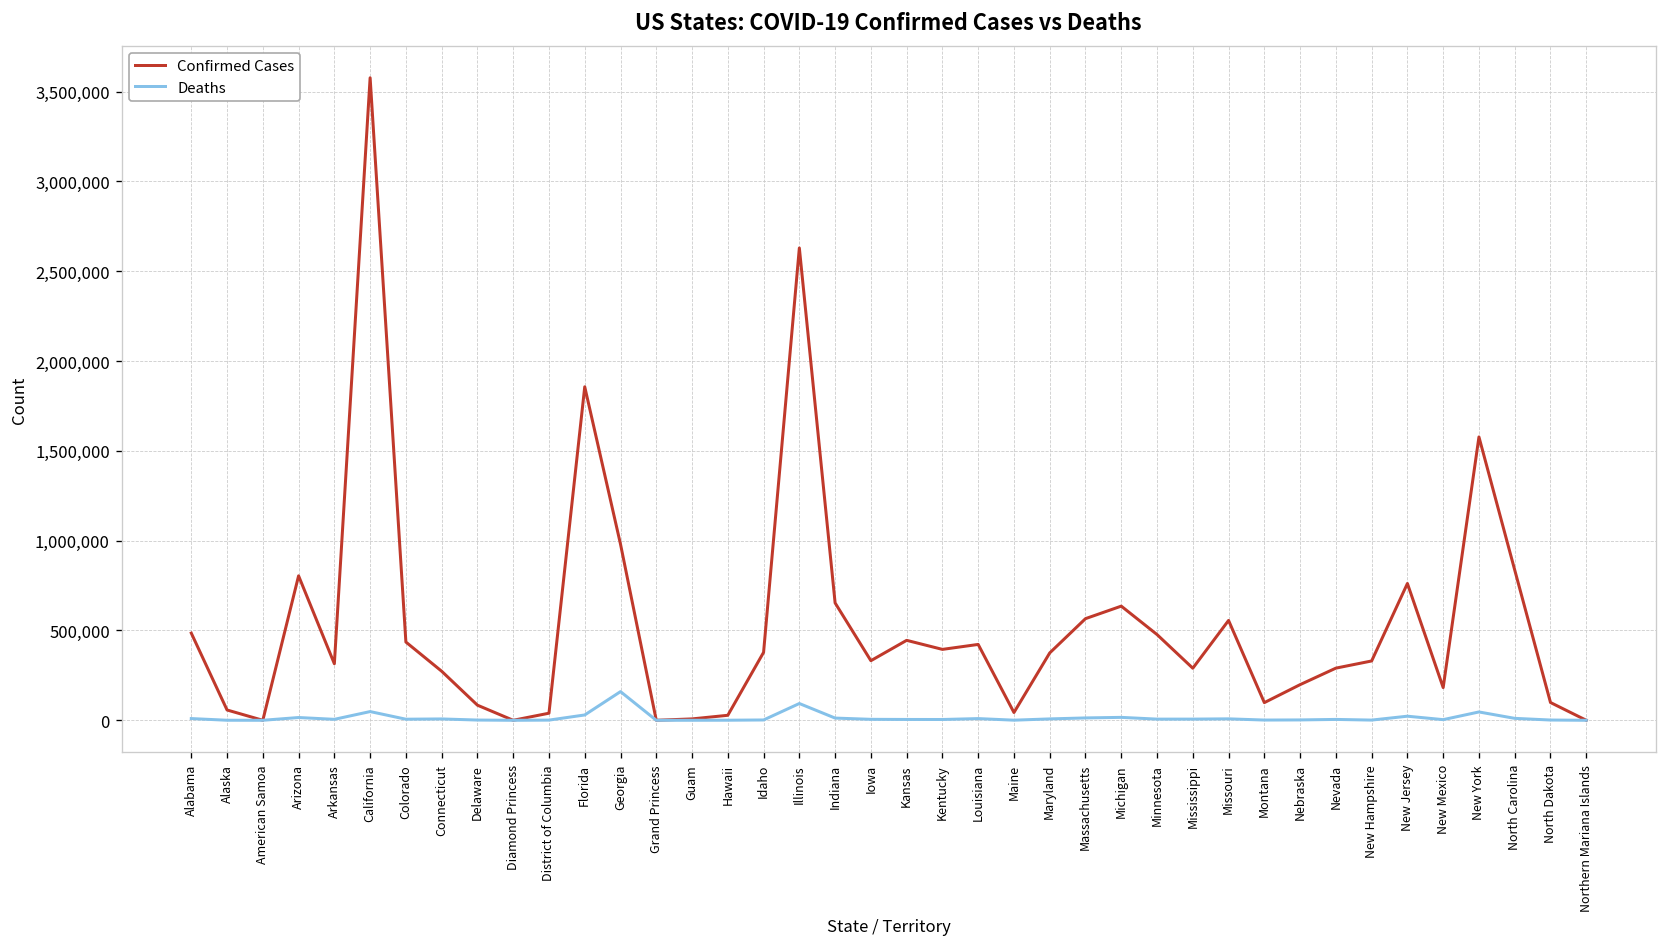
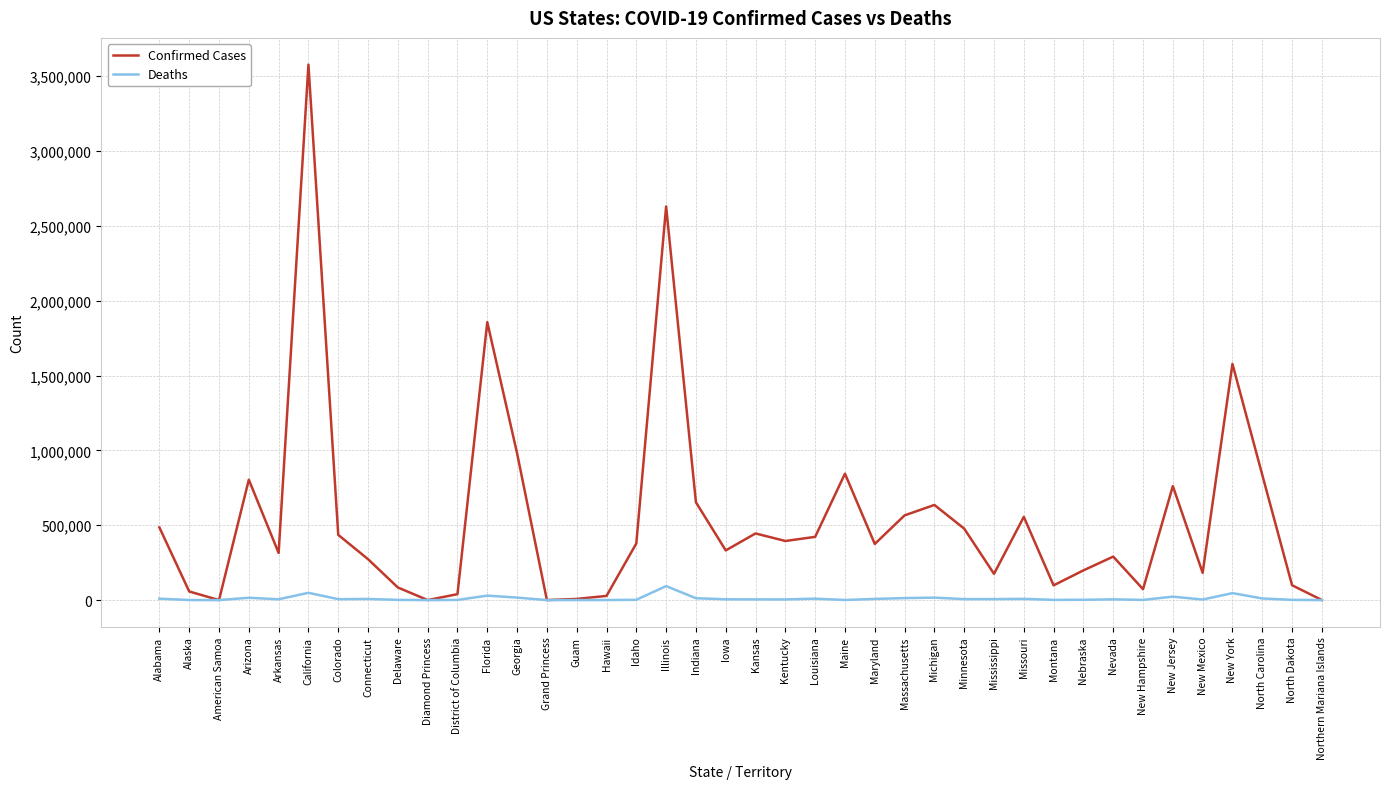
  {
    "Confirmed Cases": {
      "Alabama": "490,000",
      "Alaska": "60,000",
      "Arizona": "800,000",
      "Arkansas": "310,000",
      "California": "3,580,000",
      "Colorado": "440,000",
      "Connecticut": "270,000",
      "Delaware": "80,000",
      "District of Columbia": "40,000",
      "Florida": "1,860,000",
      "Georgia": "980,000",
      "Hawaii": "30,000",
      "Idaho": "380,000",
      "Illinois": "2,630,000",
      "Indiana": "650,000",
      "Iowa": "330,000",
      "Kansas": "450,000",
      "Kentucky": "390,000",
      "Louisiana": "420,000",
-     "Maine": "40,000",
+     "Maine": "840,000",
      "Maryland": "370,000",
      "Massachusetts": "570,000",
      "Michigan": "640,000",
      "Minnesota": "480,000",
-     "Mississippi": "290,000",
+     "Mississippi": "180,000",
      "Missouri": "560,000",
      "Montana": "100,000",
      "Nebraska": "200,000",
      "Nevada": "290,000",
-     "New Hampshire": "330,000",
+     "New Hampshire": "70,000",
      "New Jersey": "760,000",
      "New Mexico": "180,000",
      "New York": "1,580,000",
      "North Carolina": "840,000",
      "North Dakota": "100,000"
    },
    "Deaths": {
      "Alabama": "10,000",
      "Alaska": "0",
      "Arizona": "20,000",
      "Arkansas": "10,000",
      "California": "50,000",
      "Colorado": "10,000",
      "Connecticut": "10,000",
      "Delaware": "0",
      "District of Columbia": "0",
      "Florida": "30,000",
-     "Georgia": "160,000",
+     "Georgia": "20,000",
      "Hawaii": "0",
      "Idaho": "0",
      "Illinois": "90,000",
      "Indiana": "10,000",
      "Iowa": "10,000",
      "Kansas": "0",
      "Kentucky": "0",
      "Louisiana": "10,000",
      "Maine": "0",
      "Maryland": "10,000",
      "Massachusetts": "10,000",
      "Michigan": "20,000",
      "Minnesota": "10,000",
      "Mississippi": "10,000",
      "Missouri": "10,000",
      "Montana": "0",
      "Nebraska": "0",
      "Nevada": "0",
      "New Hampshire": "0",
      "New Jersey": "20,000",
      "New Mexico": "0",
      "New York": "50,000",
      "North Carolina": "10,000",
      "North Dakota": "0"
    }
  }
